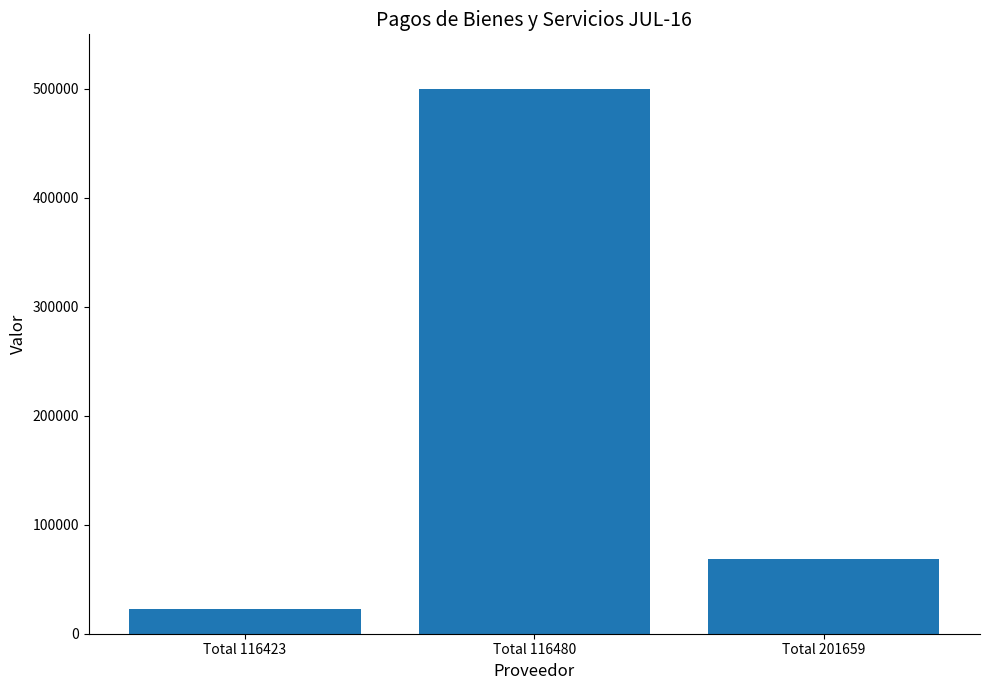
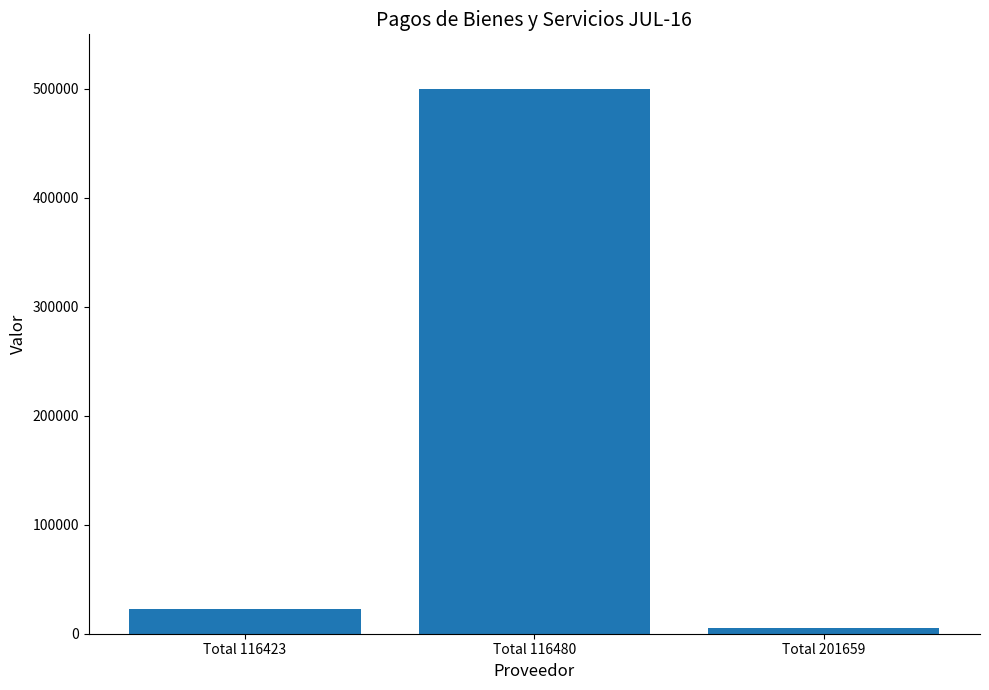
  {
    "Total 116423": 22000,
    "Total 116480": 500000,
-   "Total 201659": 68000
+   "Total 201659": 5000
  }
